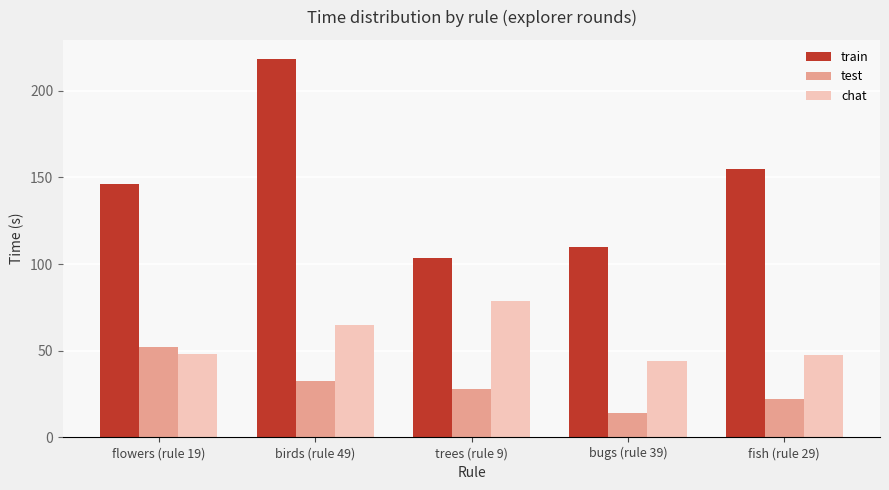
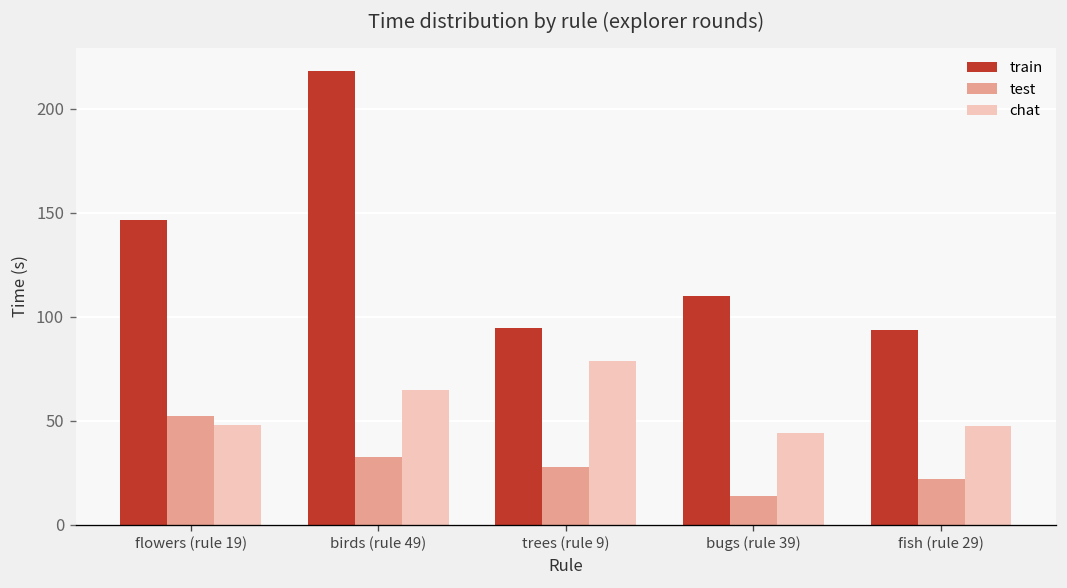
  {
    "train": {
      "flowers (rule 19)": 146,
      "birds (rule 49)": 218,
-     "trees (rule 9)": 103,
+     "trees (rule 9)": 94,
      "bugs (rule 39)": 110,
-     "fish (rule 29)": 155
+     "fish (rule 29)": 94
    }
  }
